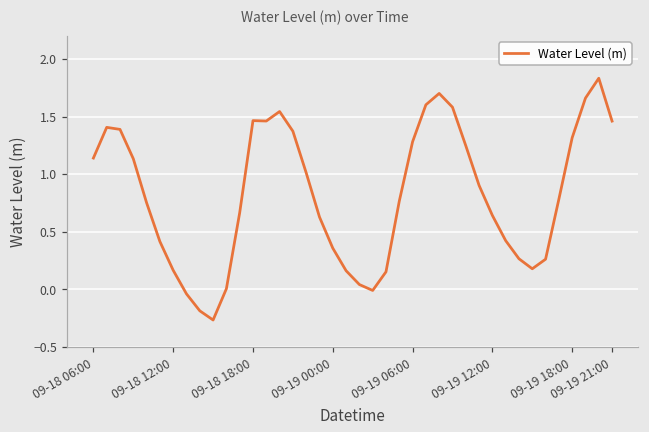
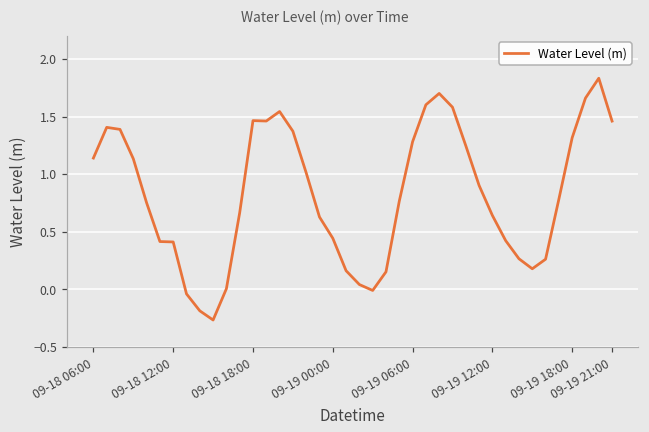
  {
    "09-18 06:00": 1.14,
-   "09-18 12:00": 0.17,
+   "09-18 12:00": 0.41,
    "09-18 18:00": 1.47,
-   "09-19 00:00": 0.36,
+   "09-19 00:00": 0.44,
    "09-19 06:00": 1.28,
    "09-19 12:00": 0.64,
    "09-19 18:00": 1.32,
    "09-19 21:00": 1.46
  }
